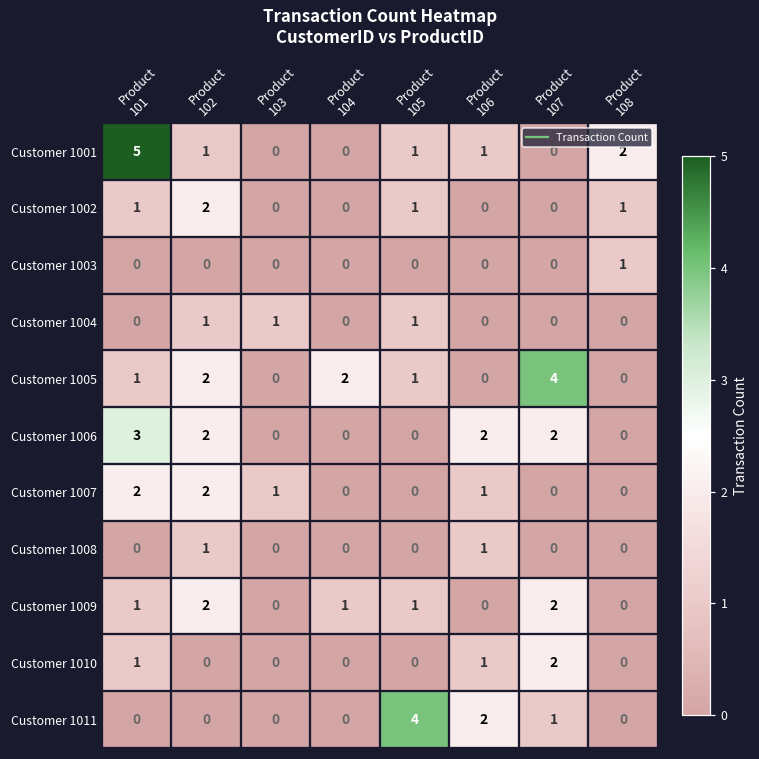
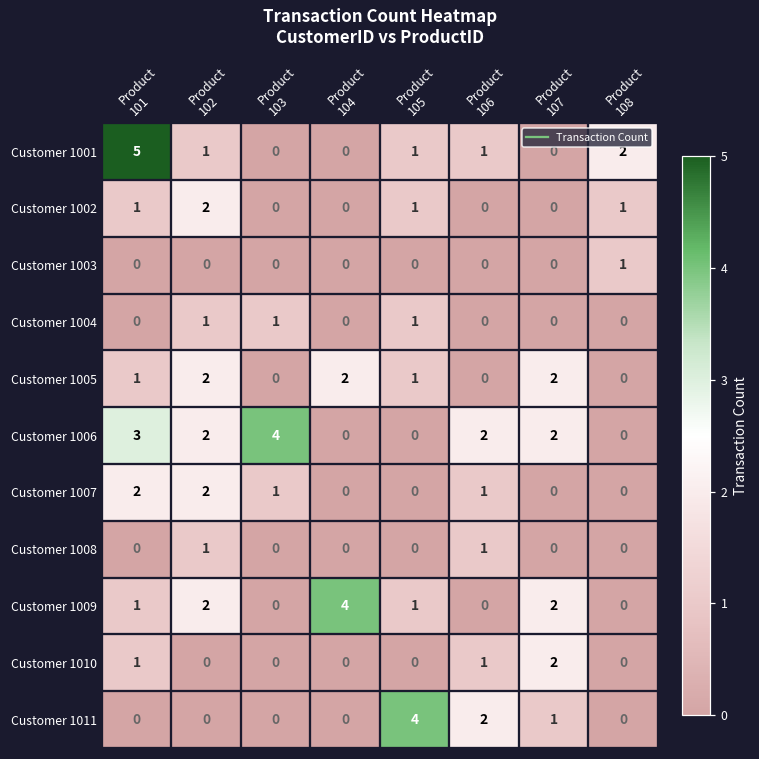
  {
    "Customer 1001": {
      "Product 101": 5,
      "Product 102": 1,
      "Product 103": 0,
      "Product 104": 0,
      "Product 105": 1,
      "Product 106": 1
    },
    "Customer 1002": {
      "Product 101": 1,
      "Product 102": 2,
      "Product 103": 0,
      "Product 104": 0,
      "Product 105": 1,
      "Product 106": 0,
      "Product 107": 0,
      "Product 108": 1
    },
    "Customer 1003": {
      "Product 101": 0,
      "Product 102": 0,
      "Product 103": 0,
      "Product 104": 0,
      "Product 105": 0,
      "Product 106": 0,
      "Product 107": 0,
      "Product 108": 1
    },
    "Customer 1004": {
      "Product 101": 0,
      "Product 102": 1,
      "Product 103": 1,
      "Product 104": 0,
      "Product 105": 1,
      "Product 106": 0,
      "Product 107": 0,
      "Product 108": 0
    },
    "Customer 1005": {
      "Product 101": 1,
      "Product 102": 2,
      "Product 103": 0,
      "Product 104": 2,
      "Product 105": 1,
      "Product 106": 0,
-     "Product 107": 4,
+     "Product 107": 2,
      "Product 108": 0
    },
    "Customer 1006": {
      "Product 101": 3,
      "Product 102": 2,
-     "Product 103": 0,
+     "Product 103": 4,
      "Product 104": 0,
      "Product 105": 0,
      "Product 106": 2,
      "Product 107": 2,
      "Product 108": 0
    },
    "Customer 1007": {
      "Product 101": 2,
      "Product 102": 2,
      "Product 103": 1,
      "Product 104": 0,
      "Product 105": 0,
      "Product 106": 1,
      "Product 107": 0,
      "Product 108": 0
    },
    "Customer 1008": {
      "Product 101": 0,
      "Product 102": 1,
      "Product 103": 0,
      "Product 104": 0,
      "Product 105": 0,
      "Product 106": 1,
      "Product 107": 0,
      "Product 108": 0
    },
    "Customer 1009": {
      "Product 101": 1,
      "Product 102": 2,
      "Product 103": 0,
-     "Product 104": 1,
+     "Product 104": 4,
      "Product 105": 1,
      "Product 106": 0,
      "Product 107": 2,
      "Product 108": 0
    },
    "Customer 1010": {
      "Product 101": 1,
      "Product 102": 0,
      "Product 103": 0,
      "Product 104": 0,
      "Product 105": 0,
      "Product 106": 1,
      "Product 107": 2,
      "Product 108": 0
    },
    "Customer 1011": {
      "Product 101": 0,
      "Product 102": 0,
      "Product 103": 0,
      "Product 104": 0,
      "Product 105": 4,
      "Product 106": 2,
      "Product 107": 1,
      "Product 108": 0
    }
  }
